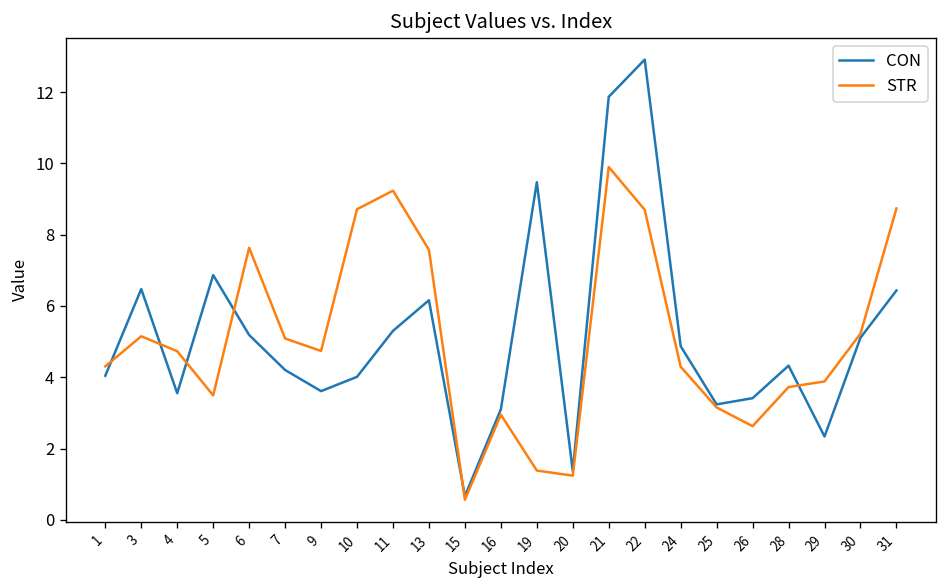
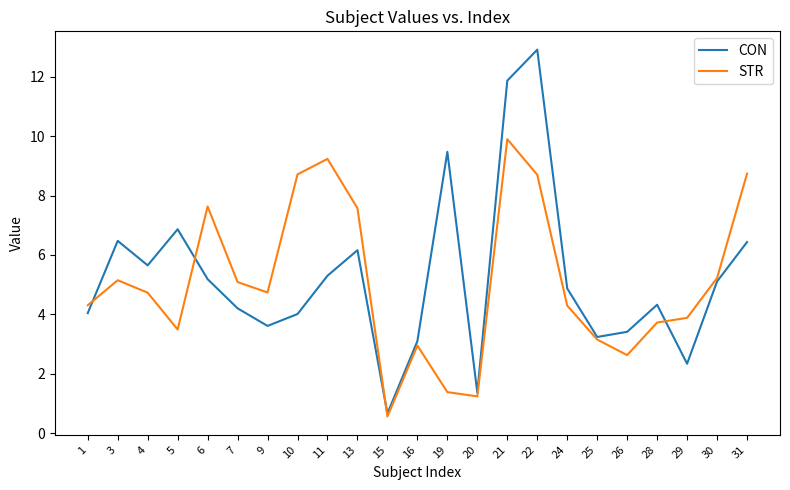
  {
    "CON": {
      "1": 4.0,
      "3": 6.5,
-     "4": 3.6,
+     "4": 5.7,
      "5": 6.9,
      "6": 5.2,
      "7": 4.2,
      "9": 3.6,
      "10": 4.0,
      "11": 5.3,
      "13": 6.2,
      "15": 0.7,
      "16": 3.1,
      "19": 9.5,
      "20": 1.4,
      "21": 11.9,
      "22": 12.9,
      "24": 4.9,
      "25": 3.2,
      "26": 3.4,
      "28": 4.3,
      "29": 2.3,
      "30": 5.1,
      "31": 6.4
    },
    "STR": {
      "1": 4.3,
      "3": 5.2,
      "4": 4.7,
      "5": 3.5,
      "6": 7.6,
      "7": 5.1,
      "9": 4.7,
      "10": 8.7,
      "11": 9.2,
      "13": 7.6,
      "15": 0.6,
      "16": 3.0,
      "19": 1.4,
      "20": 1.2,
      "21": 9.9,
      "22": 8.7,
      "24": 4.3,
      "25": 3.2,
      "26": 2.6,
      "28": 3.7,
      "29": 3.9,
      "30": 5.2,
      "31": 8.7
    }
  }
